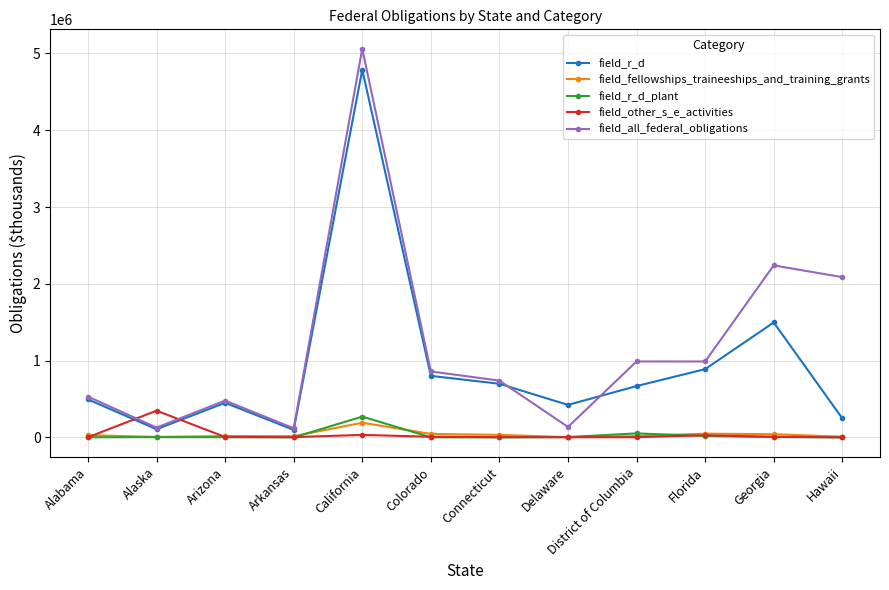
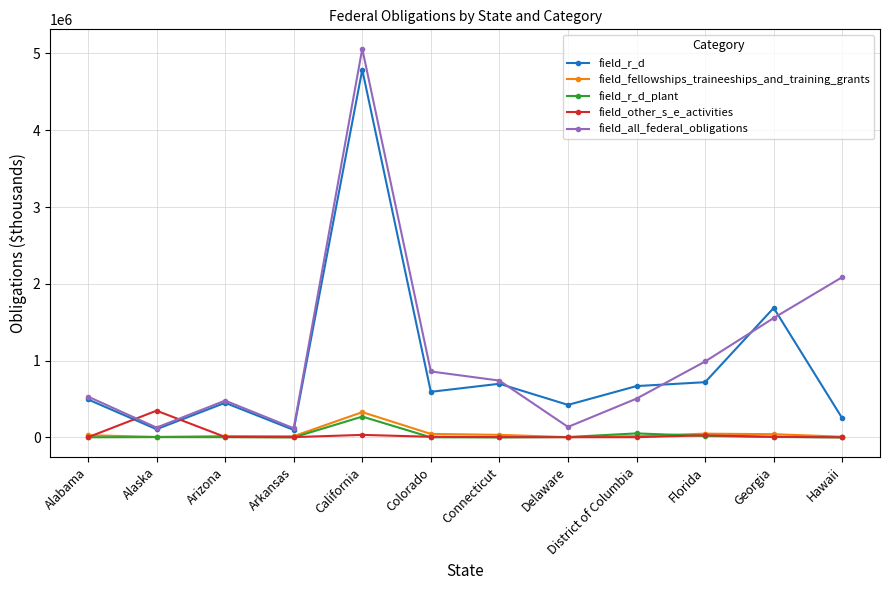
  {
    "field_r_d": {
      "Alabama": 500000,
      "California": 4800000,
-     "Colorado": 800000,
+     "Colorado": 600000,
      "Connecticut": 700000,
      "Delaware": 400000,
      "District of Columbia": 700000,
-     "Florida": 900000,
-     "Georgia": 1500000,
+     "Florida": 700000,
+     "Georgia": 1700000,
      "Hawaii": 200000
    },
    "field_fellowships_traineeships_and_training_grants": {
-     "California": 200000,
+     "California": 300000,
      "Colorado": 0,
      "Georgia": 0
    },
    "field_r_d_plant": {
      "California": 300000,
      "District of Columbia": 100000
    },
    "field_other_s_e_activities": {
      "Alaska": 300000,
      "California": 0
    },
    "field_all_federal_obligations": {
      "Alabama": 500000,
      "California": 5100000,
      "Colorado": 900000,
      "Connecticut": 700000,
      "Delaware": 100000,
-     "District of Columbia": 1000000,
+     "District of Columbia": 500000,
      "Florida": 1000000,
-     "Georgia": 2200000,
+     "Georgia": 1600000,
      "Hawaii": 2100000
    }
  }
